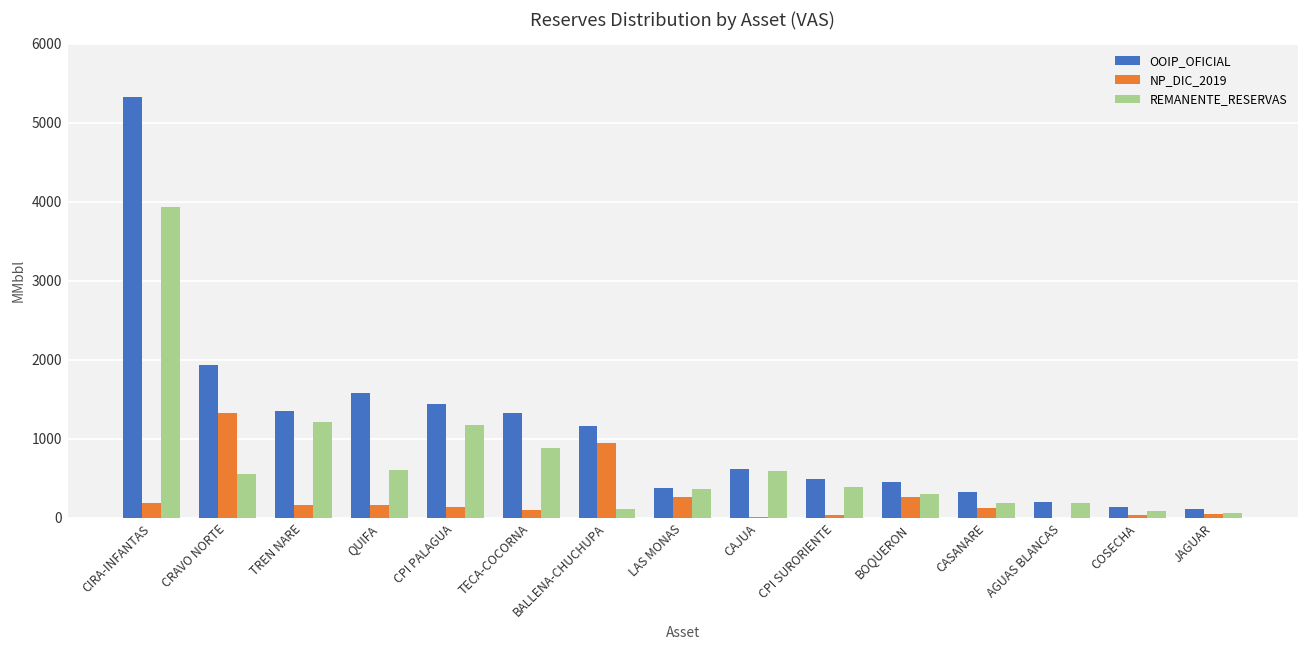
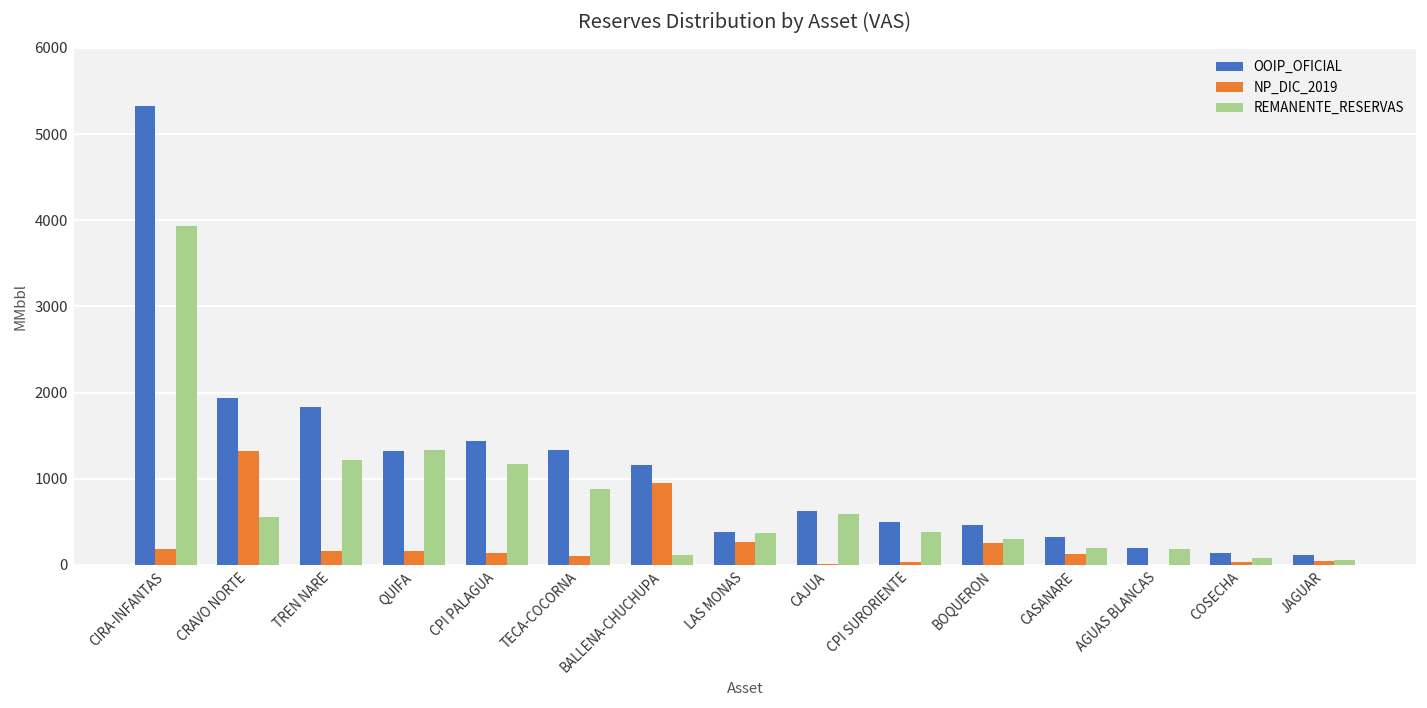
  {
    "OOIP_OFICIAL": {
      "CIRA-INFANTAS": 5300,
      "CRAVO NORTE": 1900,
-     "TREN NARE": 1400,
-     "QUIFA": 1600,
+     "TREN NARE": 1800,
+     "QUIFA": 1300,
      "CPI PALAGUA": 1400,
      "TECA-COCORNA": 1300,
      "BALLENA-CHUCHUPA": 1200,
      "LAS MONAS": 400,
      "CAJUA": 600,
      "CPI SURORIENTE": 500,
      "BOQUERON": 500,
      "CASANARE": 300,
      "AGUAS BLANCAS": 200,
      "COSECHA": 100,
      "JAGUAR": 100
    },
    "NP_DIC_2019": {
      "CIRA-INFANTAS": 200,
      "CRAVO NORTE": 1300,
      "TREN NARE": 200,
      "QUIFA": 200,
      "CPI PALAGUA": 100,
      "TECA-COCORNA": 100,
      "BALLENA-CHUCHUPA": 900,
      "LAS MONAS": 300,
      "BOQUERON": 300,
      "CASANARE": 100,
      "COSECHA": 0,
      "JAGUAR": 0
    },
    "REMANENTE_RESERVAS": {
      "CIRA-INFANTAS": 3900,
      "CRAVO NORTE": 600,
      "TREN NARE": 1200,
-     "QUIFA": 600,
+     "QUIFA": 1300,
      "CPI PALAGUA": 1200,
      "TECA-COCORNA": 900,
      "BALLENA-CHUCHUPA": 100,
      "LAS MONAS": 400,
      "CAJUA": 600,
      "CPI SURORIENTE": 400,
      "BOQUERON": 300,
      "CASANARE": 200,
      "AGUAS BLANCAS": 200,
      "COSECHA": 100,
      "JAGUAR": 100
    }
  }
